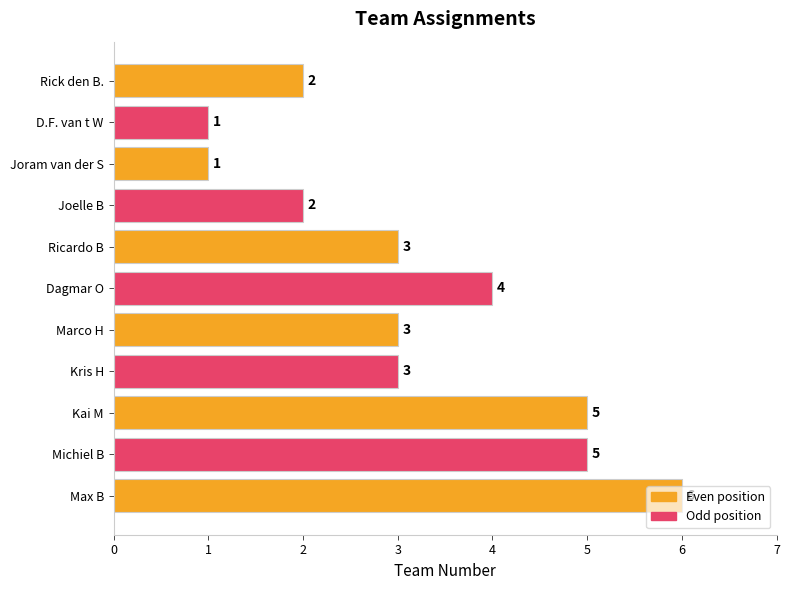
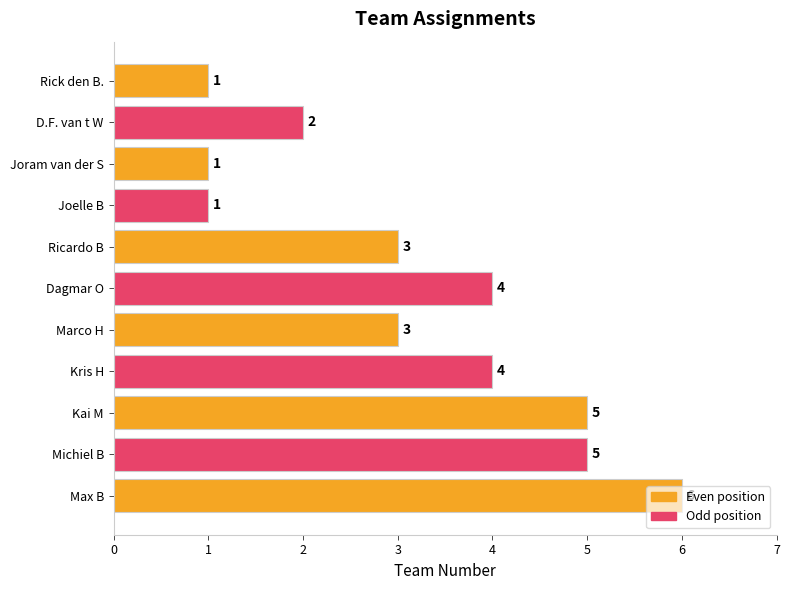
  {
-   "Rick den B.": 2,
-   "D.F. van t W": 1,
+   "Rick den B.": 1,
+   "D.F. van t W": 2,
    "Joram van der S": 1,
-   "Joelle B": 2,
+   "Joelle B": 1,
    "Ricardo B": 3,
    "Dagmar O": 4,
    "Marco H": 3,
-   "Kris H": 3,
+   "Kris H": 4,
    "Kai M": 5,
    "Michiel B": 5
  }
